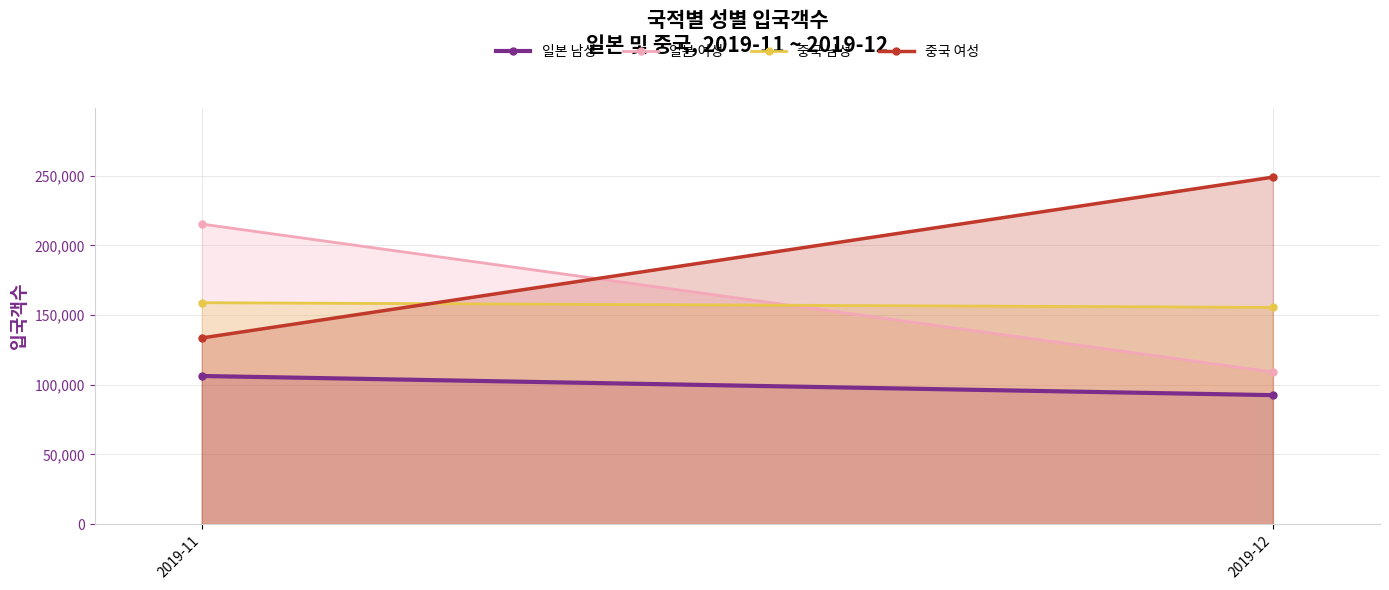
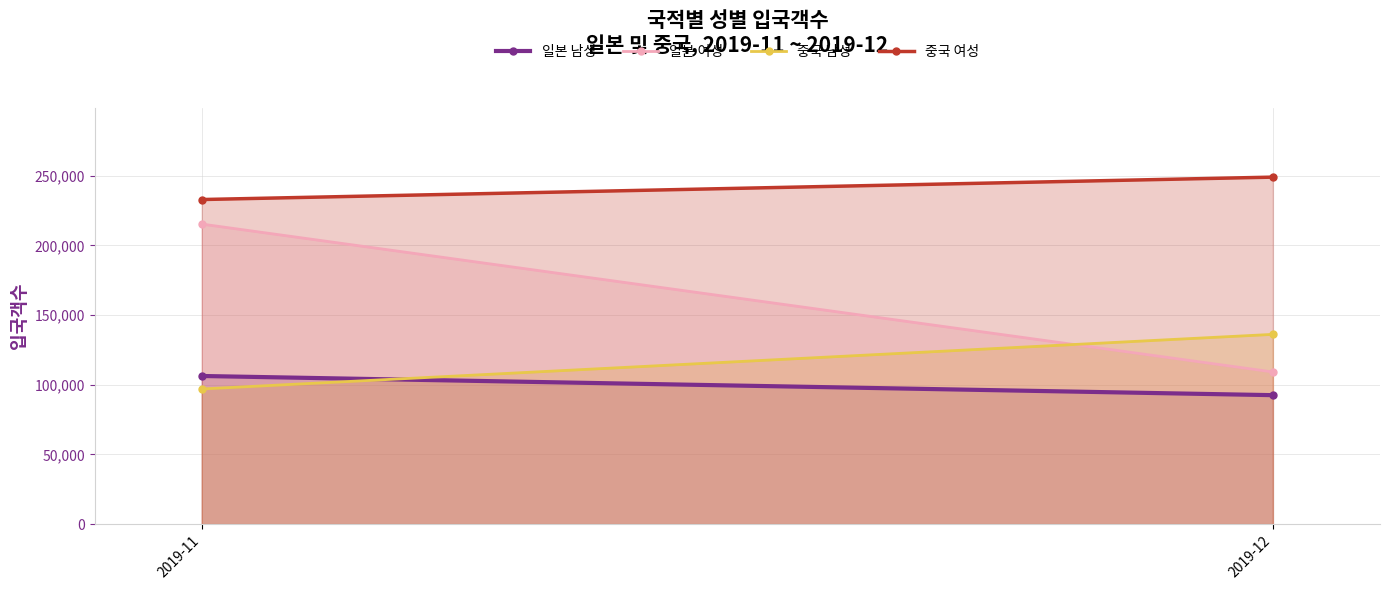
  {
    "일본 남성": {
      "2019-11": "106,000",
      "2019-12": "93,000"
    },
    "일본 여성": {
      "2019-11": "215,000",
      "2019-12": "109,000"
    },
    "중국 남성": {
-     "2019-11": "159,000",
-     "2019-12": "156,000"
+     "2019-11": "97,000",
+     "2019-12": "136,000"
    },
    "중국 여성": {
-     "2019-11": "134,000",
+     "2019-11": "233,000",
      "2019-12": "249,000"
    }
  }
